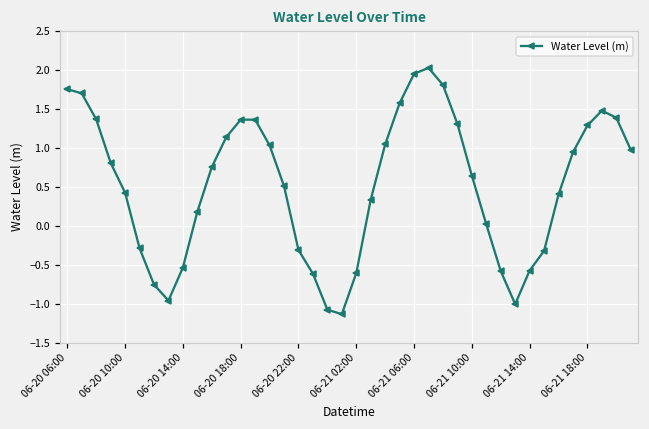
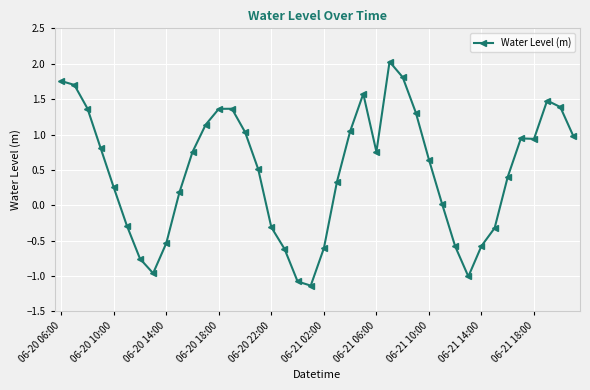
  {
    "06-20 06:00": 1.8,
-   "06-20 10:00": 0.4,
+   "06-20 10:00": 0.3,
    "06-20 14:00": -0.5,
    "06-20 18:00": 1.4,
    "06-20 22:00": -0.3,
    "06-21 02:00": -0.6,
-   "06-21 06:00": 2.0,
+   "06-21 06:00": 0.8,
    "06-21 10:00": 0.6,
    "06-21 14:00": -0.6,
-   "06-21 18:00": 1.3
+   "06-21 18:00": 0.9
  }
